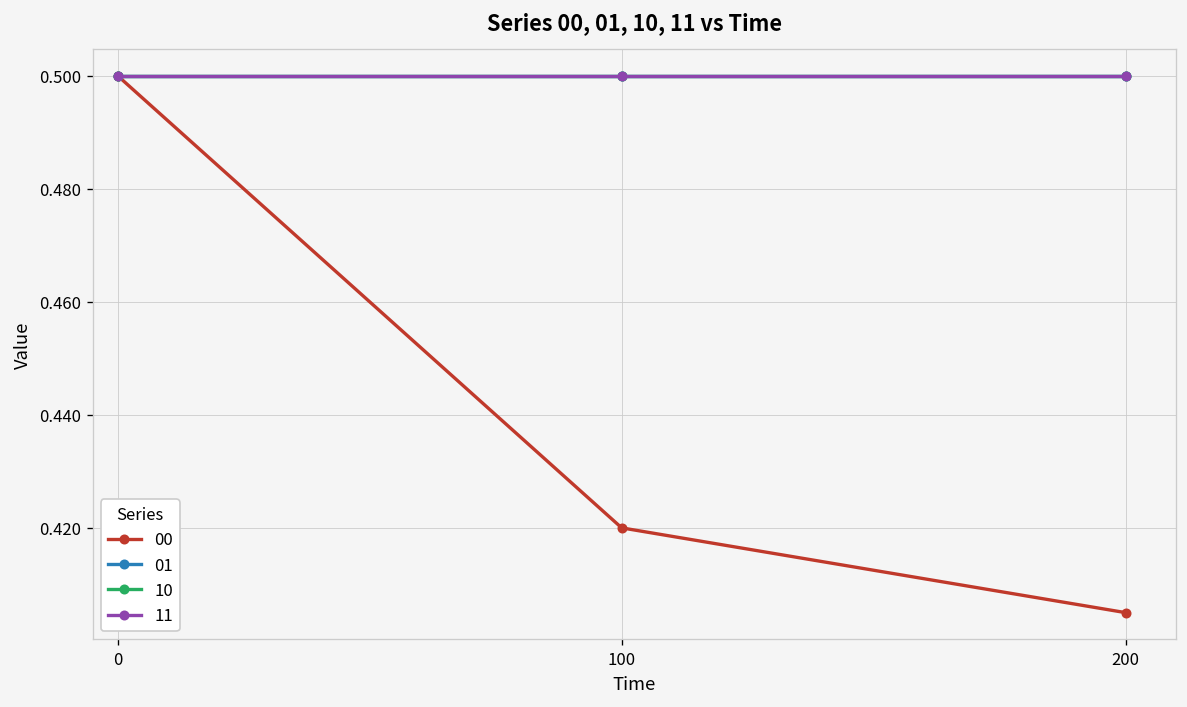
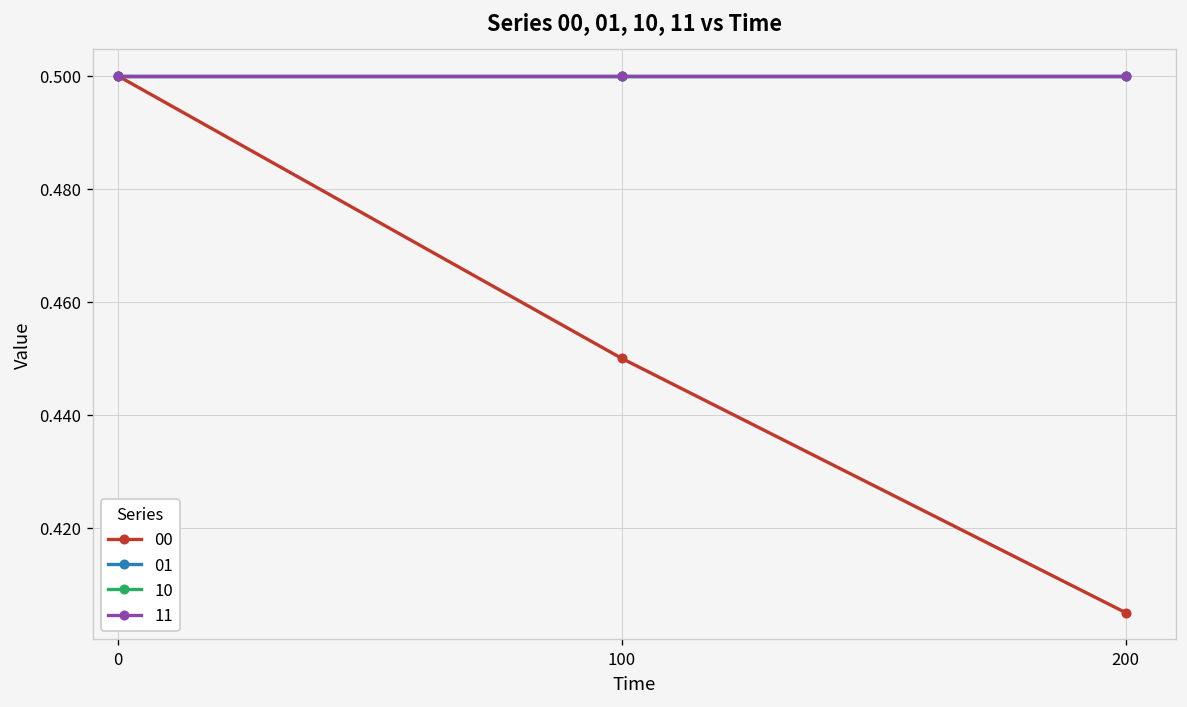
  {
    "00": {
-     "100": 0.42,
+     "100": 0.45,
      "200": 0.405
    },
    "11": {
      "100": 0.50,
      "200": 0.50
    }
  }
